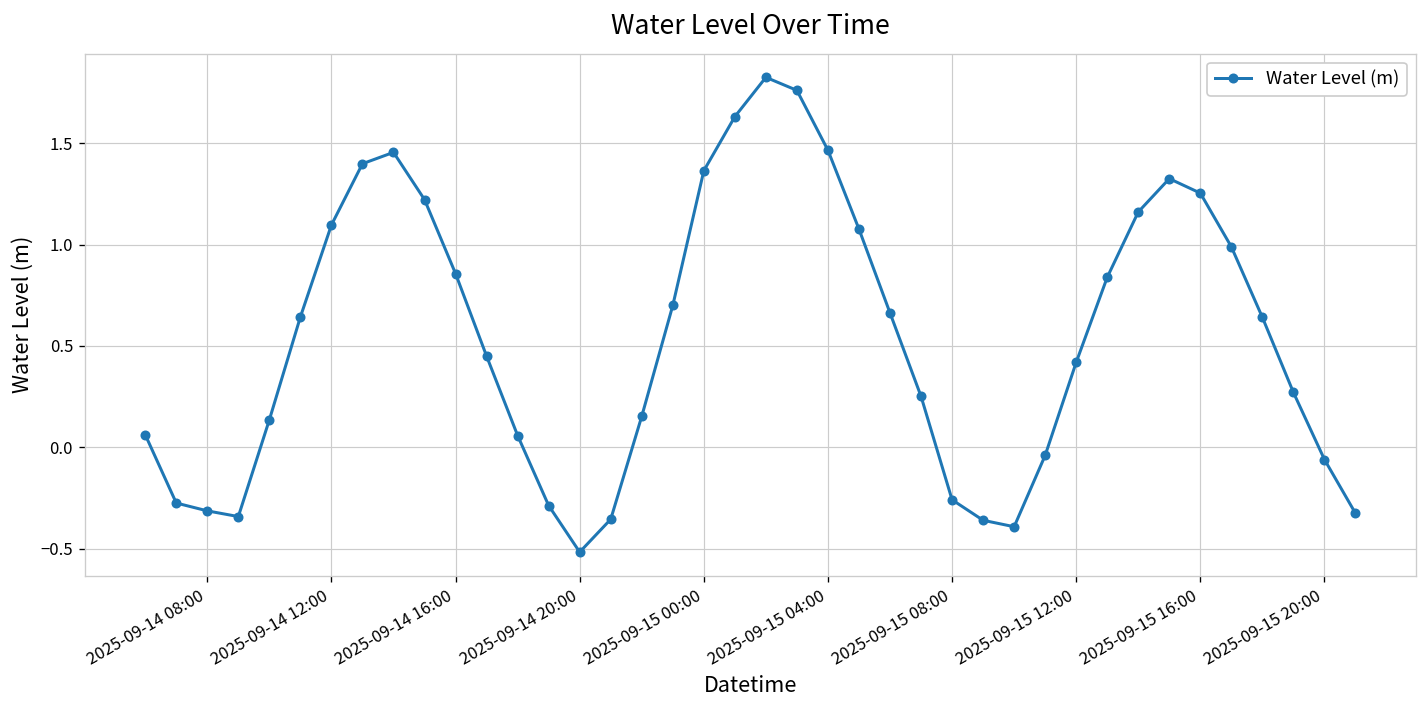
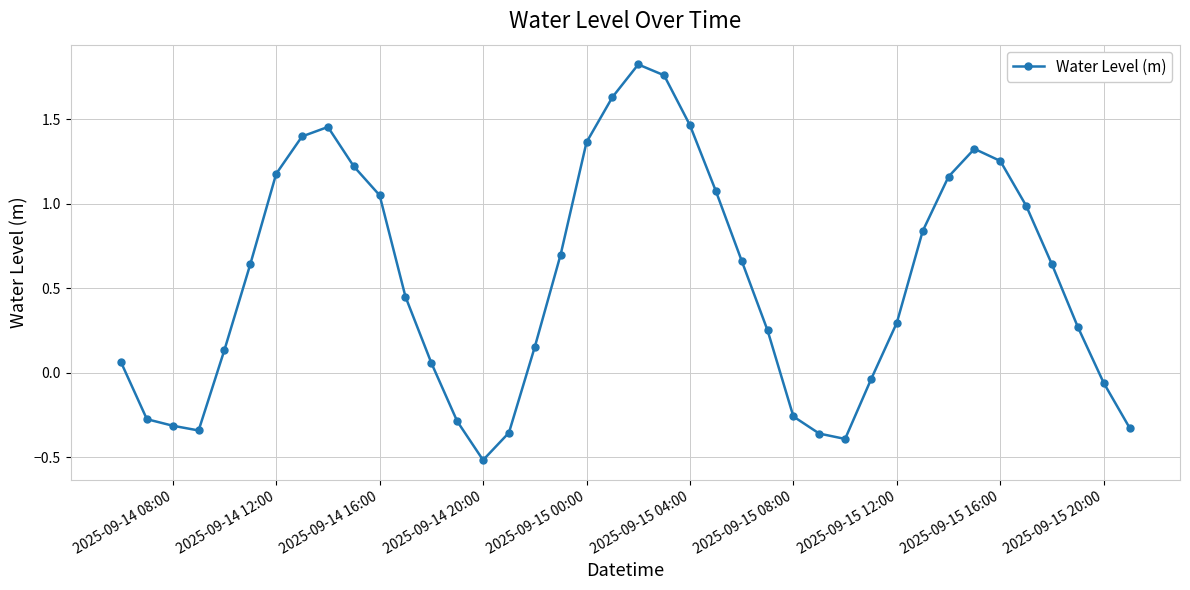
  {
    "2025-09-14 08:00": -0.31,
-   "2025-09-14 12:00": 1.10,
-   "2025-09-14 16:00": 0.86,
+   "2025-09-14 12:00": 1.18,
+   "2025-09-14 16:00": 1.05,
    "2025-09-14 20:00": -0.52,
    "2025-09-15 00:00": 1.36,
    "2025-09-15 04:00": 1.46,
    "2025-09-15 08:00": -0.26,
-   "2025-09-15 12:00": 0.42,
+   "2025-09-15 12:00": 0.30,
    "2025-09-15 16:00": 1.25,
    "2025-09-15 20:00": -0.06
  }
